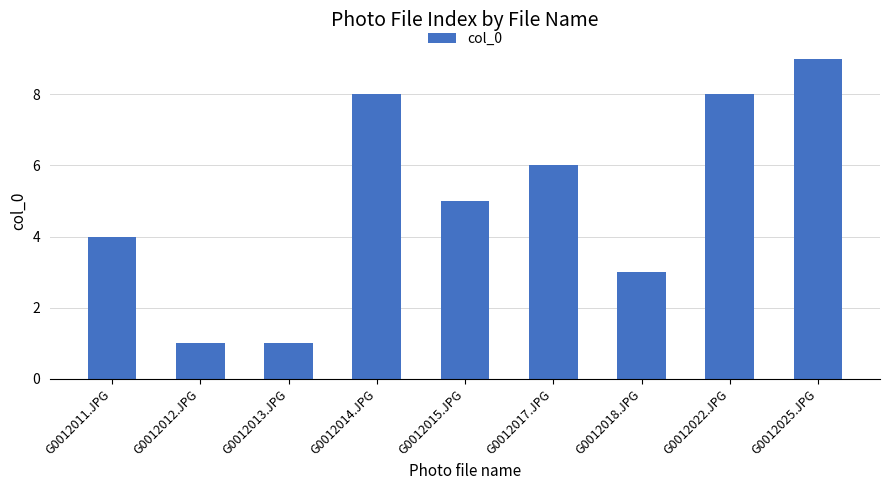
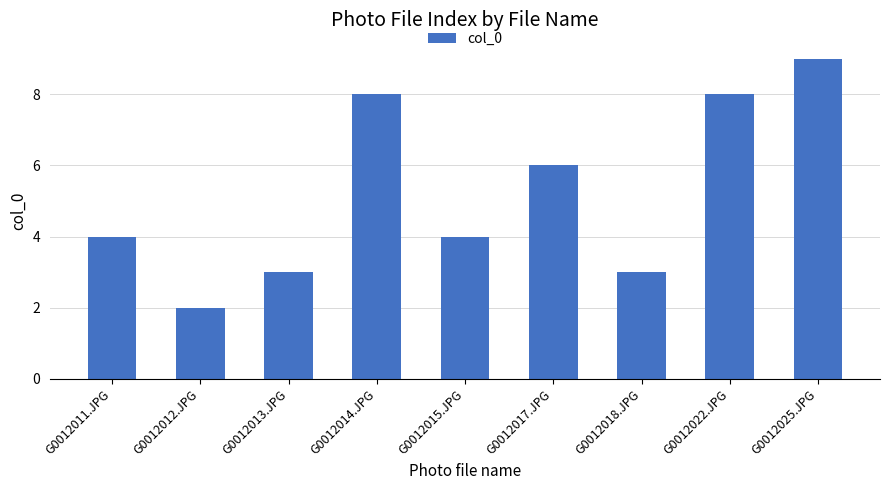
  {
    "G0012011.JPG": 4,
-   "G0012012.JPG": 1,
-   "G0012013.JPG": 1,
+   "G0012012.JPG": 2,
+   "G0012013.JPG": 3,
    "G0012014.JPG": 8,
-   "G0012015.JPG": 5,
+   "G0012015.JPG": 4,
    "G0012017.JPG": 6,
    "G0012018.JPG": 3,
    "G0012022.JPG": 8,
    "G0012025.JPG": 9
  }
